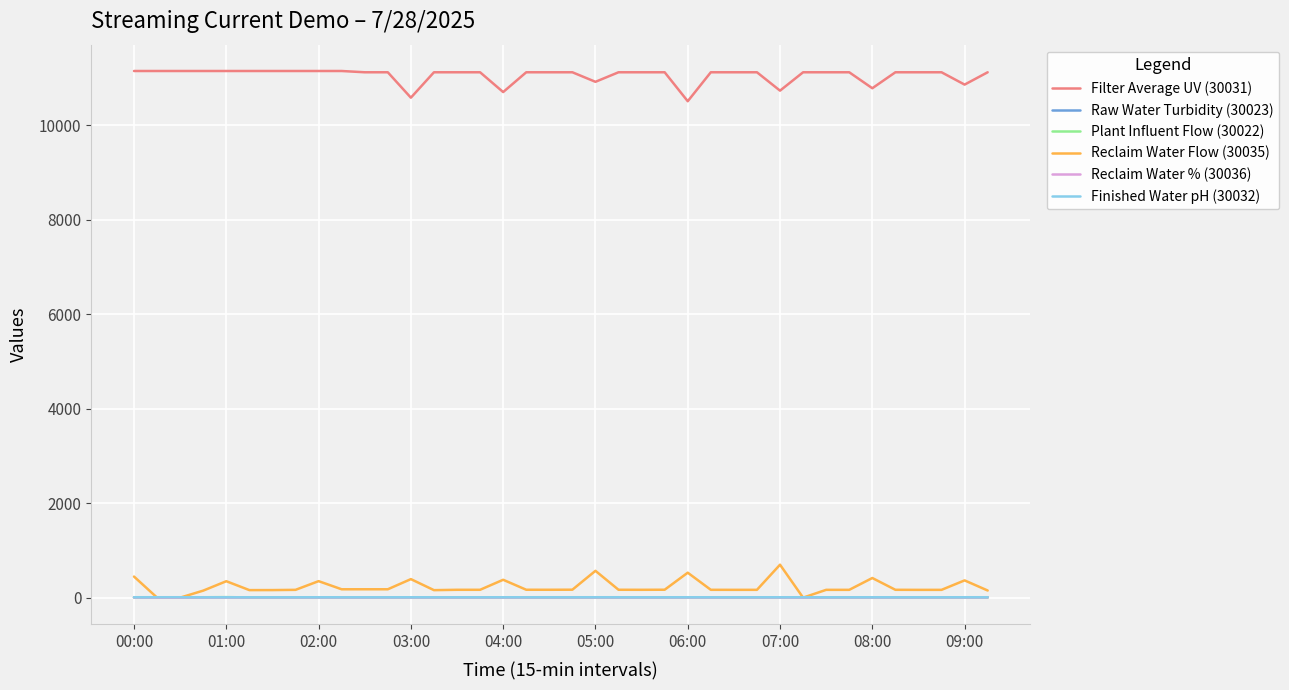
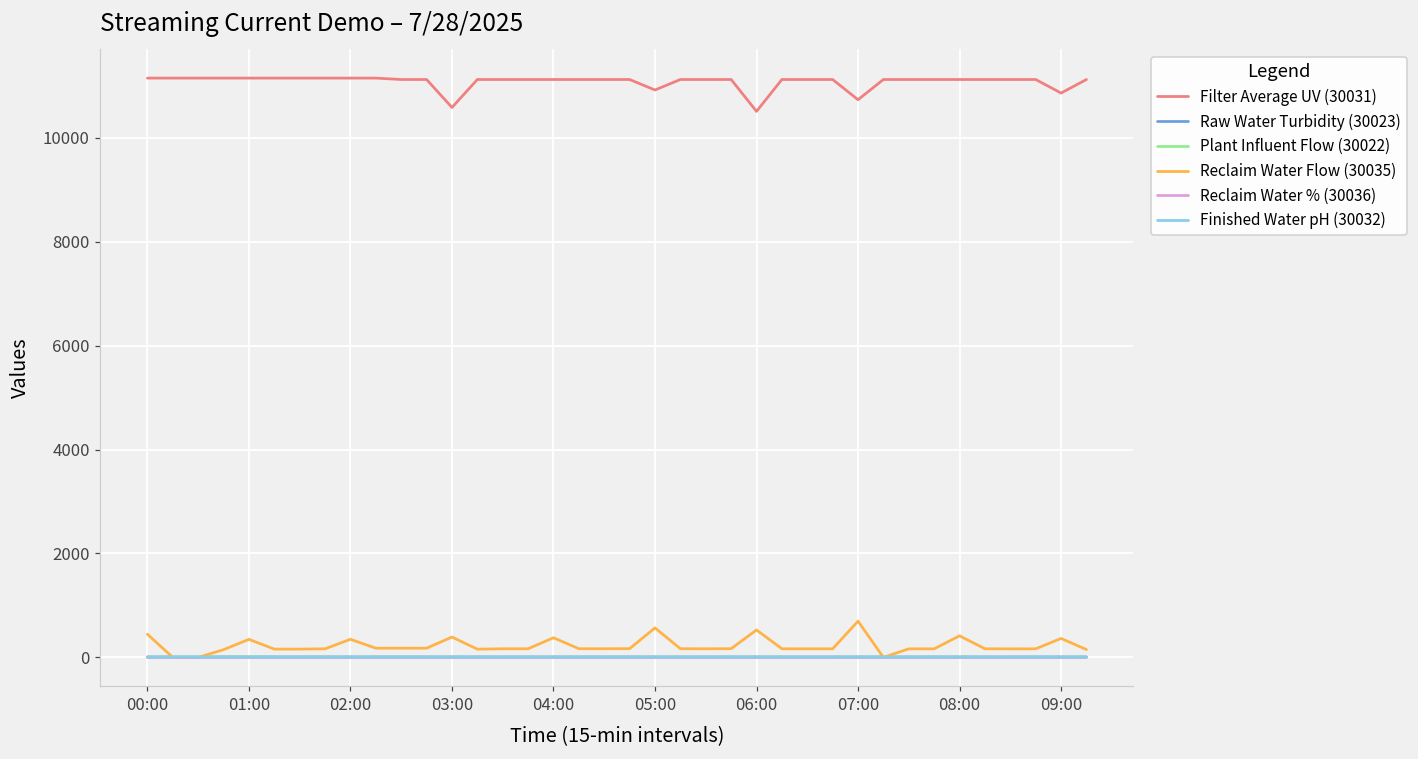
  {
    "Filter Average UV (30031)": {
      "00:00": 11200,
      "01:00": 11200,
      "02:00": 11200,
      "03:00": 10600,
-     "04:00": 10700,
+     "04:00": 11100,
      "05:00": 10900,
      "06:00": 10500,
      "07:00": 10700,
-     "08:00": 10800,
+     "08:00": 11100,
      "09:00": 10900
    },
    "Reclaim Water Flow (30035)": {
      "00:00": 400,
      "01:00": 300,
      "02:00": 300,
      "03:00": 400,
      "04:00": 400,
      "05:00": 600,
      "06:00": 500,
      "07:00": 700,
      "08:00": 400,
      "09:00": 400
    }
  }
